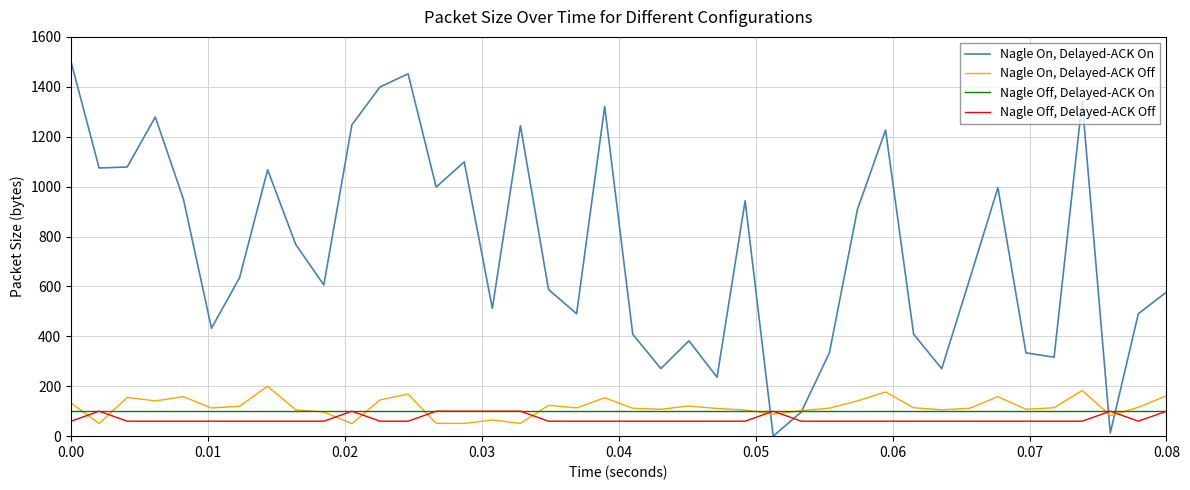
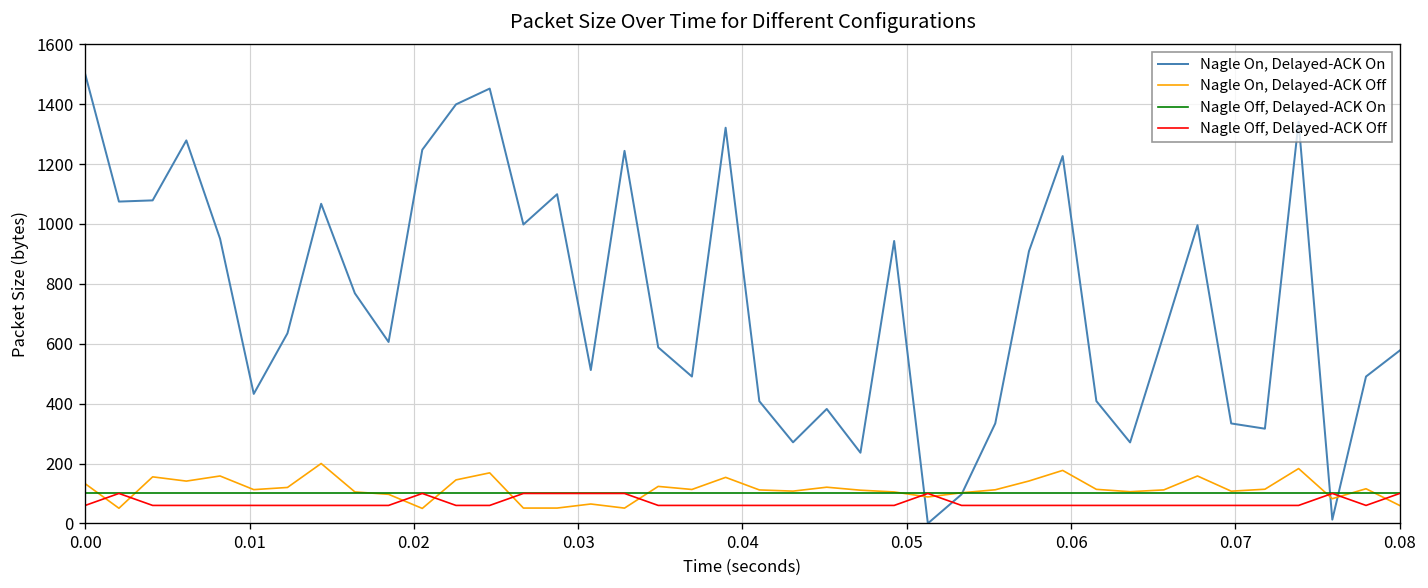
  {
    "Nagle On, Delayed-ACK On": {
      "0.00": 1500,
      "0.08": 580
    },
    "Nagle On, Delayed-ACK Off": {
      "0.00": 130,
-     "0.08": 160
+     "0.08": 60
    },
    "Nagle Off, Delayed-ACK On": {
      "0.00": 100
    },
    "Nagle Off, Delayed-ACK Off": {
      "0.00": 60
    }
  }
